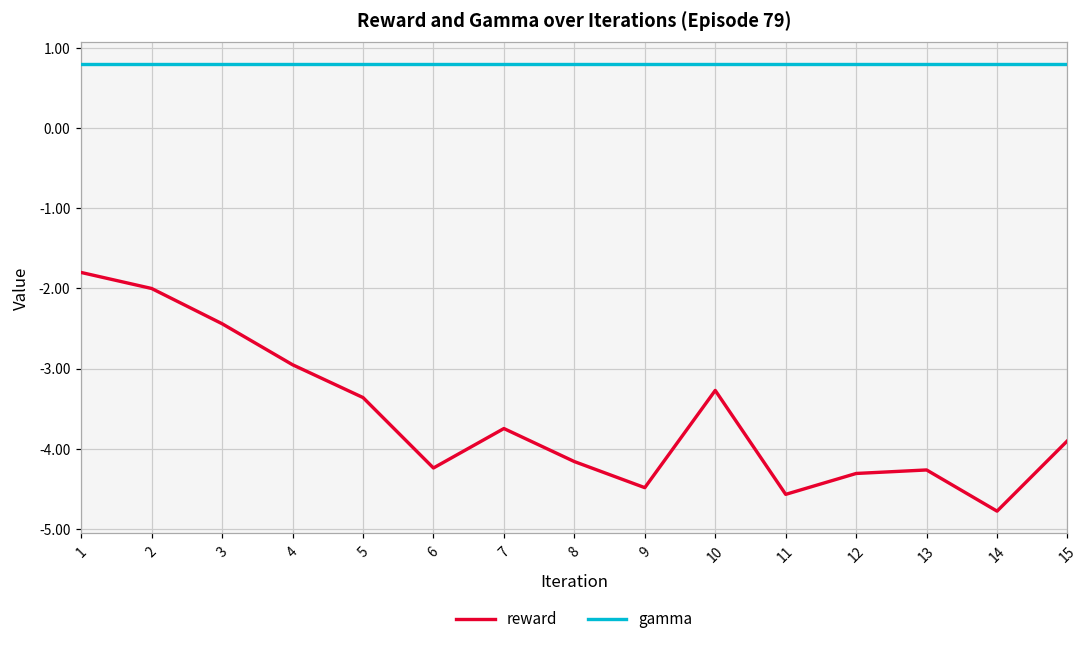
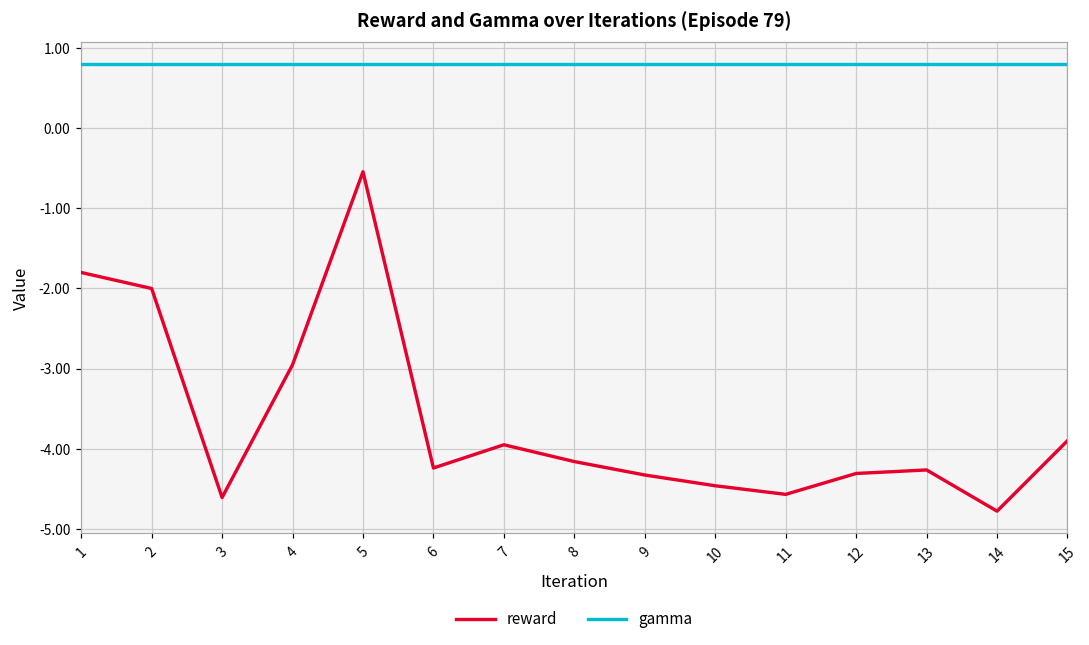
  {
    "reward": {
      "1": -1.8,
      "2": -2.0,
-     "3": -2.4,
+     "3": -4.6,
      "4": -3.0,
-     "5": -3.4,
+     "5": -0.5,
      "6": -4.2,
-     "7": -3.7,
+     "7": -4.0,
      "8": -4.2,
-     "9": -4.5,
-     "10": -3.3,
+     "9": -4.3,
+     "10": -4.5,
      "11": -4.6,
      "12": -4.3,
      "13": -4.3,
      "14": -4.8,
      "15": -3.9
    },
    "gamma": {
      "1": 0.8,
      "2": 0.8,
      "3": 0.8,
      "4": 0.8,
      "5": 0.8,
      "6": 0.8,
      "7": 0.8,
      "8": 0.8,
      "9": 0.8,
      "10": 0.8,
      "11": 0.8,
      "12": 0.8,
      "13": 0.8,
      "14": 0.8,
      "15": 0.8
    }
  }
